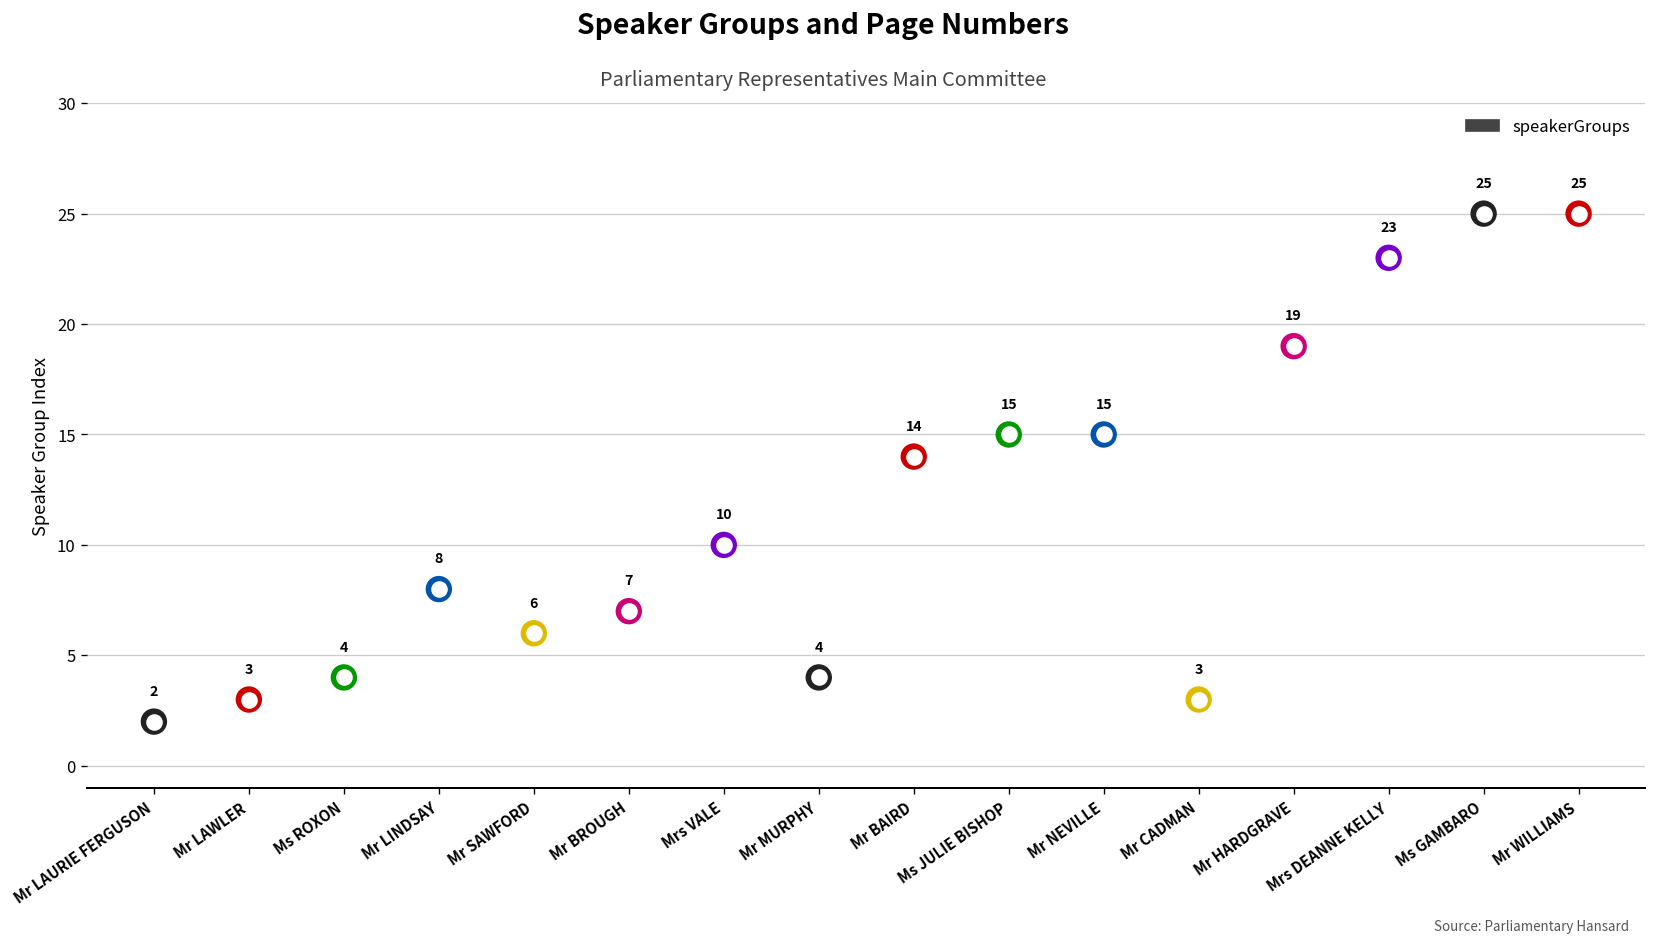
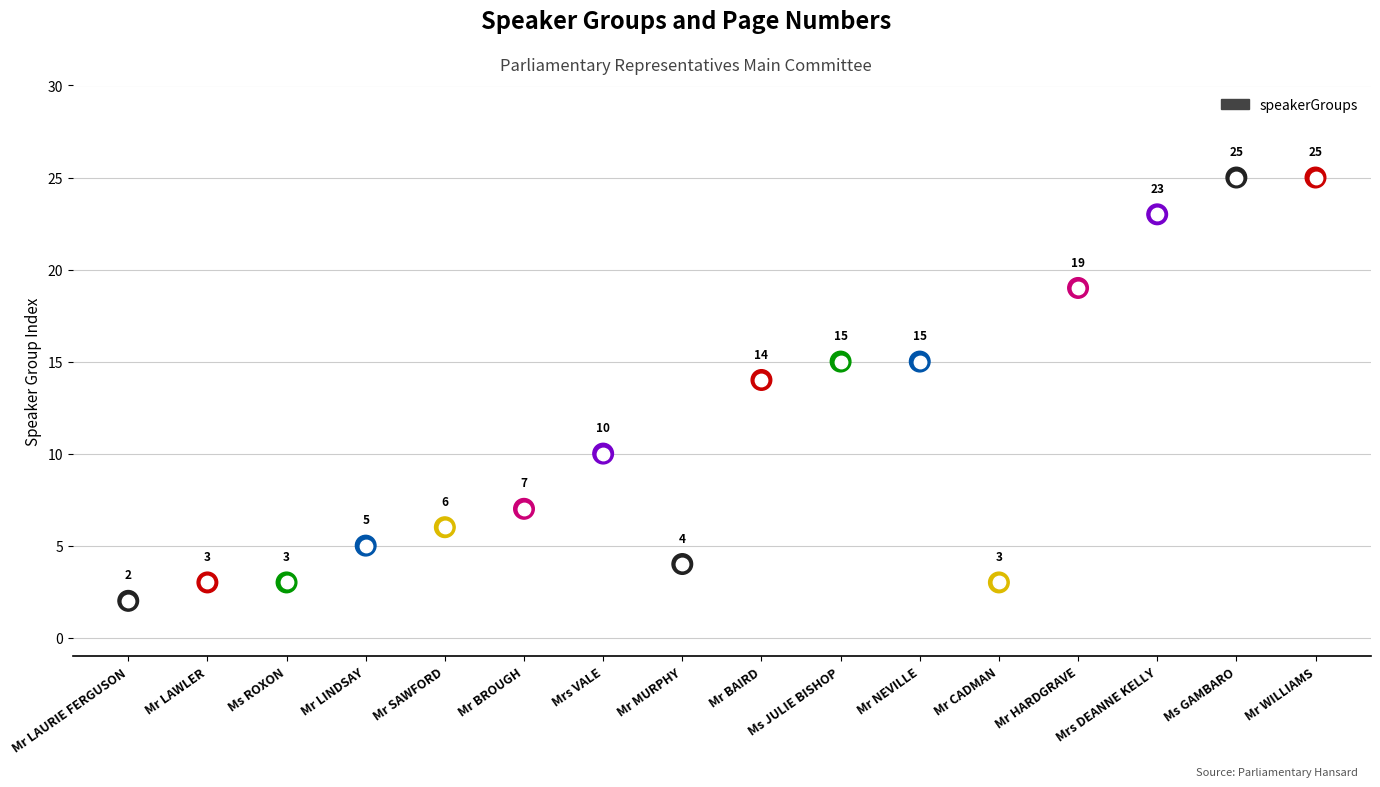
  {
-   "Ms ROXON": 4,
-   "Mr LINDSAY": 8
+   "Ms ROXON": 3,
+   "Mr LINDSAY": 5
  }
